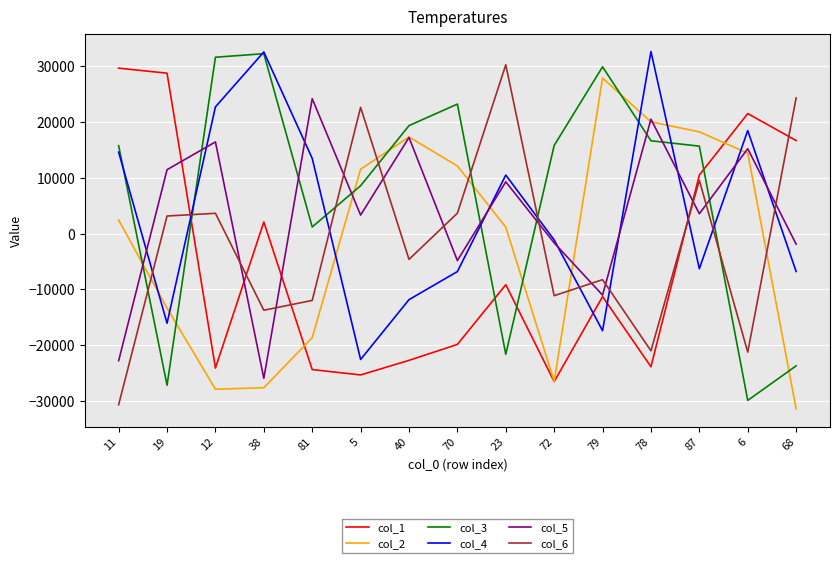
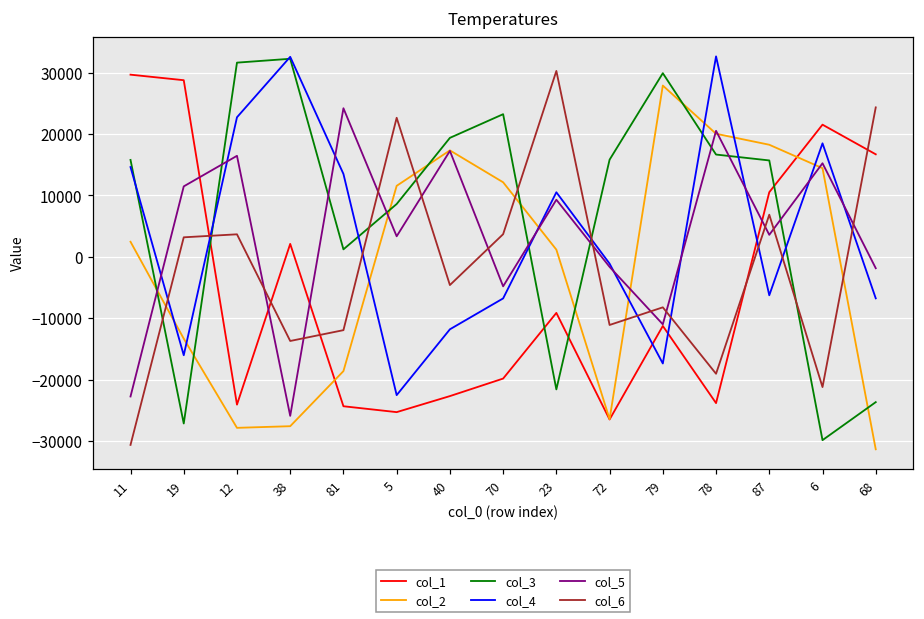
  {
    "col_1": {
      "11": 30000,
      "19": 29000,
      "12": -24000,
      "38": 2000,
      "81": -24000,
      "5": -25000,
      "40": -23000,
      "70": -20000,
      "23": -9000,
      "78": -24000,
      "87": 11000,
      "6": 22000,
      "68": 17000
    },
    "col_2": {
      "11": 2000,
      "19": -13000,
      "12": -28000,
      "38": -28000,
      "81": -19000,
      "5": 12000,
      "70": 12000,
      "23": 1000,
      "79": 28000,
      "78": 20000,
      "87": 18000,
      "6": 14000,
      "68": -31000
    },
    "col_3": {
      "11": 16000,
      "19": -27000,
      "12": 32000,
      "81": 1000,
      "5": 9000,
      "40": 19000,
      "70": 23000,
      "23": -22000,
      "72": 16000,
      "79": 30000,
      "78": 17000,
      "87": 16000,
      "6": -30000,
      "68": -24000
    },
    "col_4": {
      "11": 15000,
      "19": -16000,
      "12": 23000,
      "81": 13000,
      "5": -23000,
      "40": -12000,
      "70": -7000,
      "23": 10000,
      "72": -1000,
      "79": -17000,
      "78": 33000,
      "87": -6000,
      "6": 18000,
      "68": -7000
    },
    "col_5": {
      "11": -23000,
      "19": 11000,
      "12": 16000,
      "38": -26000,
      "81": 24000,
      "5": 3000,
      "70": -5000,
      "23": 9000,
      "72": -2000,
      "78": 21000,
      "87": 4000,
      "6": 15000,
      "68": -2000
    },
    "col_6": {
      "11": -31000,
      "19": 3000,
      "12": 4000,
      "38": -14000,
      "81": -12000,
      "5": 23000,
      "40": -5000,
      "70": 4000,
      "23": 30000,
      "72": -11000,
      "79": -8000,
-     "78": -21000,
-     "87": 10000,
+     "78": -19000,
+     "87": 7000,
      "6": -21000,
      "68": 24000
    }
  }
